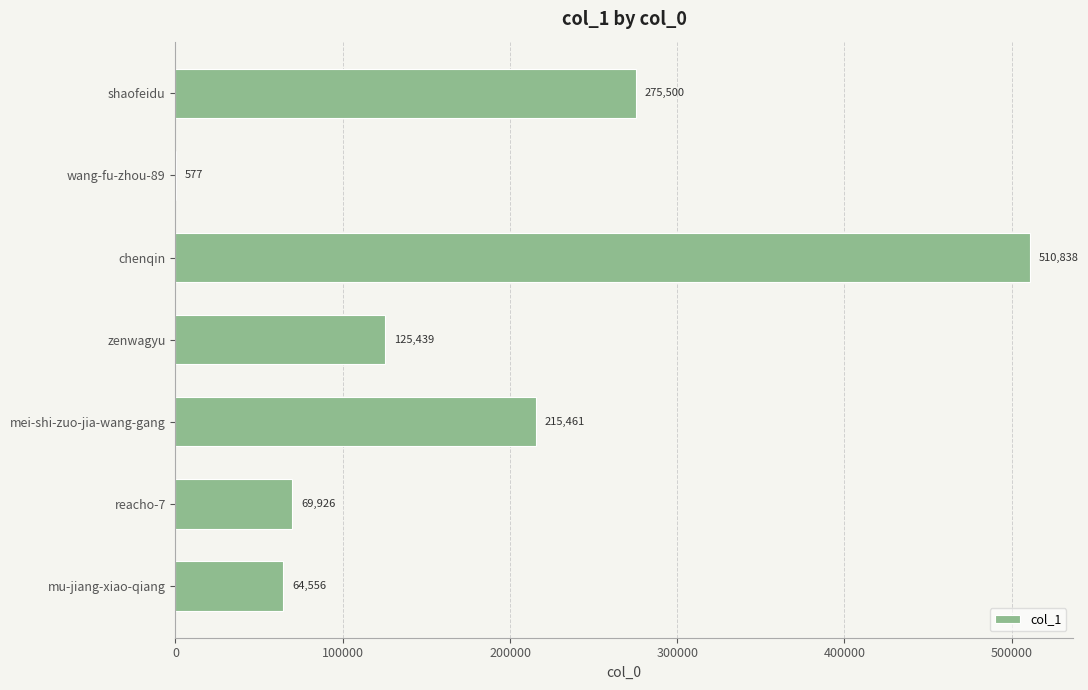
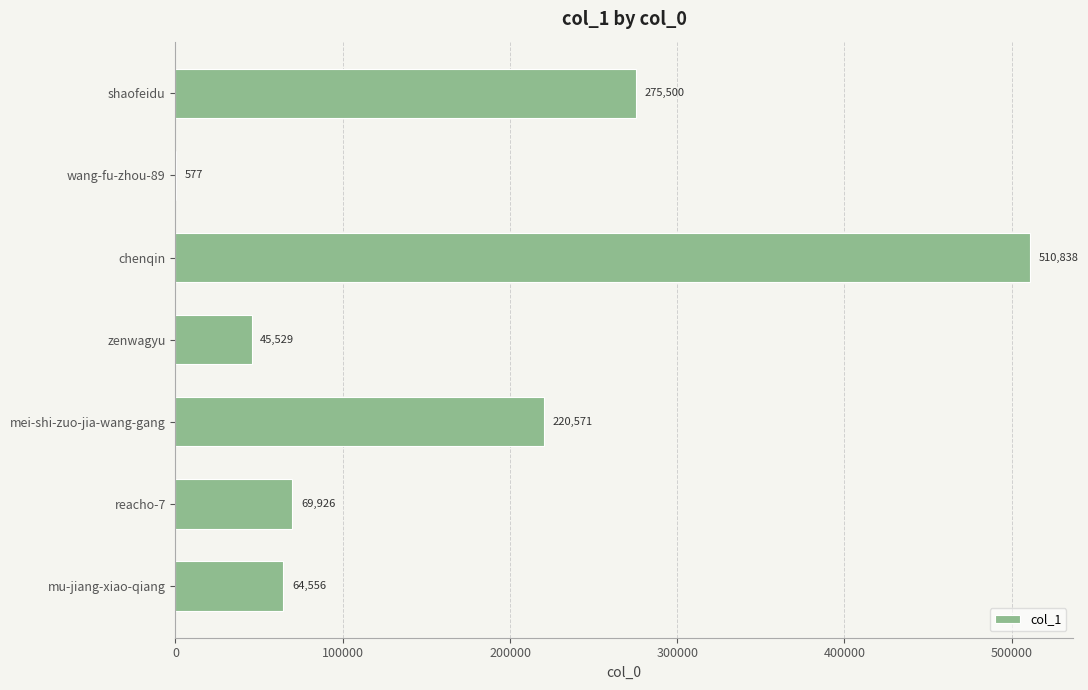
  {
    "shaofeidu": "275,500",
    "wang-fu-zhou-89": "577",
    "chenqin": "510,838",
-   "zenwagyu": "125,439",
-   "mei-shi-zuo-jia-wang-gang": "215,461",
+   "zenwagyu": "45,529",
+   "mei-shi-zuo-jia-wang-gang": "220,571",
    "reacho-7": "69,926",
    "mu-jiang-xiao-qiang": "64,556"
  }
